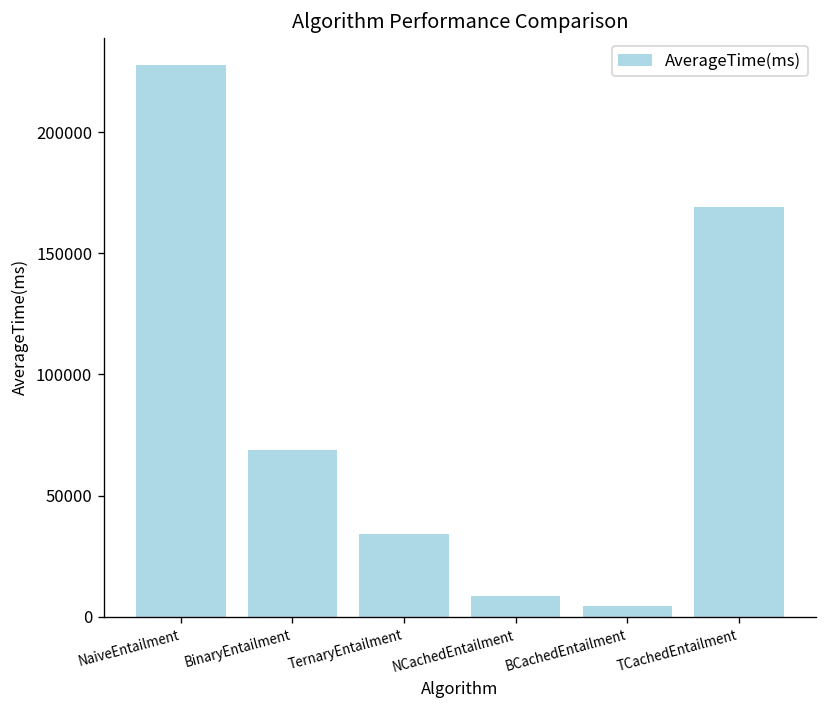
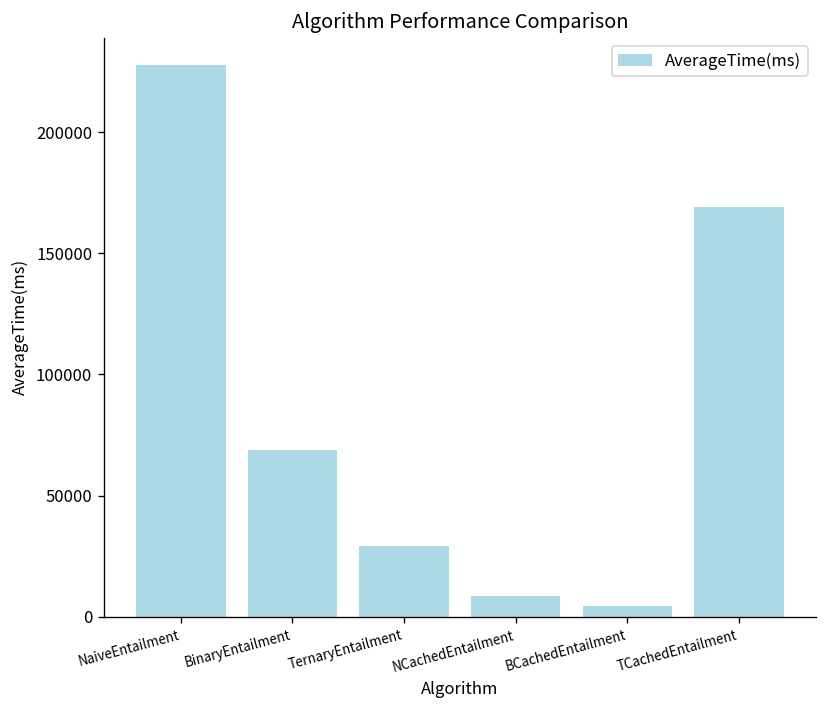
  {
    "NaiveEntailment": 228000,
    "BinaryEntailment": 69000,
-   "TernaryEntailment": 34000,
+   "TernaryEntailment": 29000,
    "NCachedEntailment": 9000,
    "BCachedEntailment": 4000,
    "TCachedEntailment": 169000
  }
